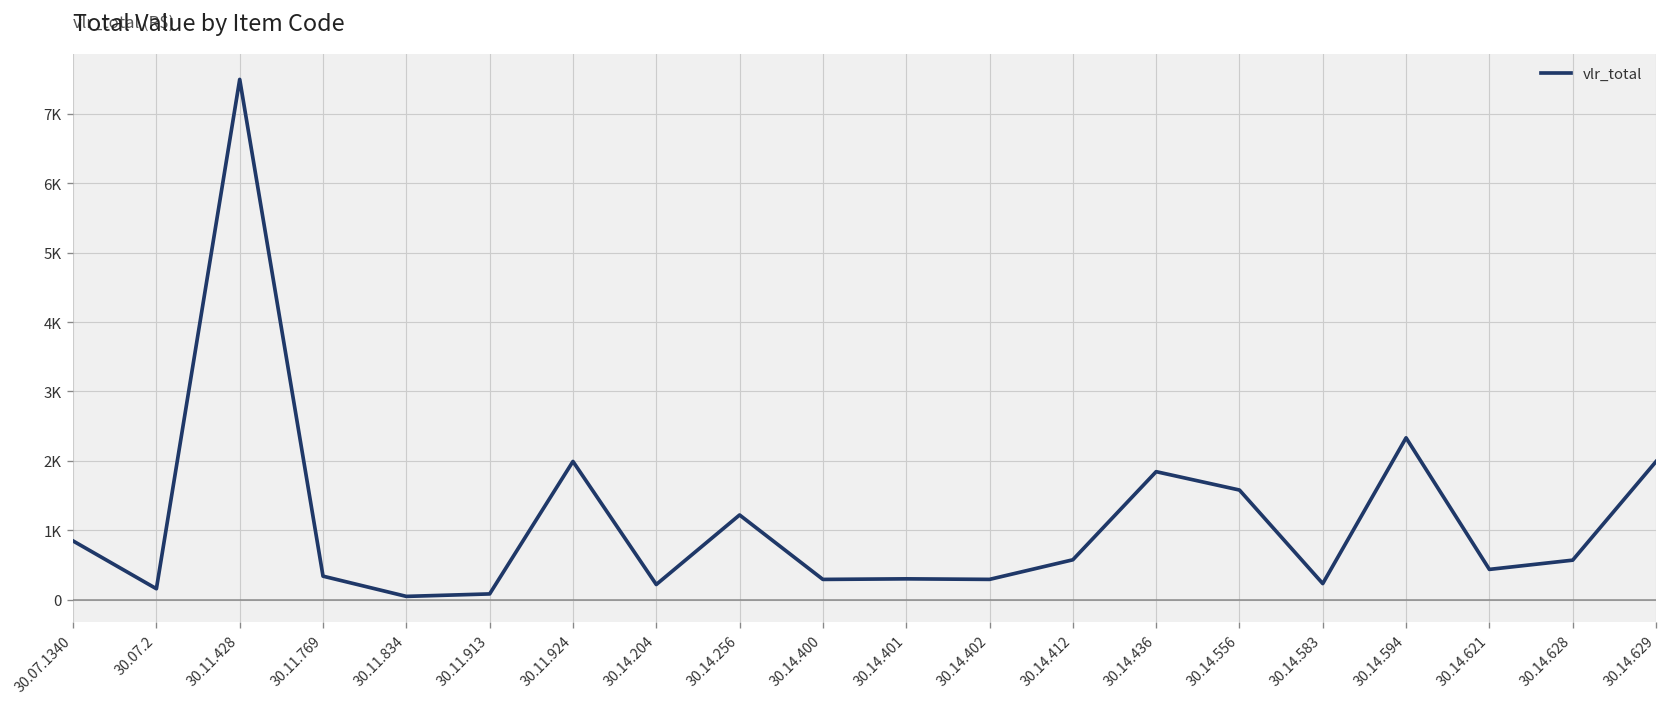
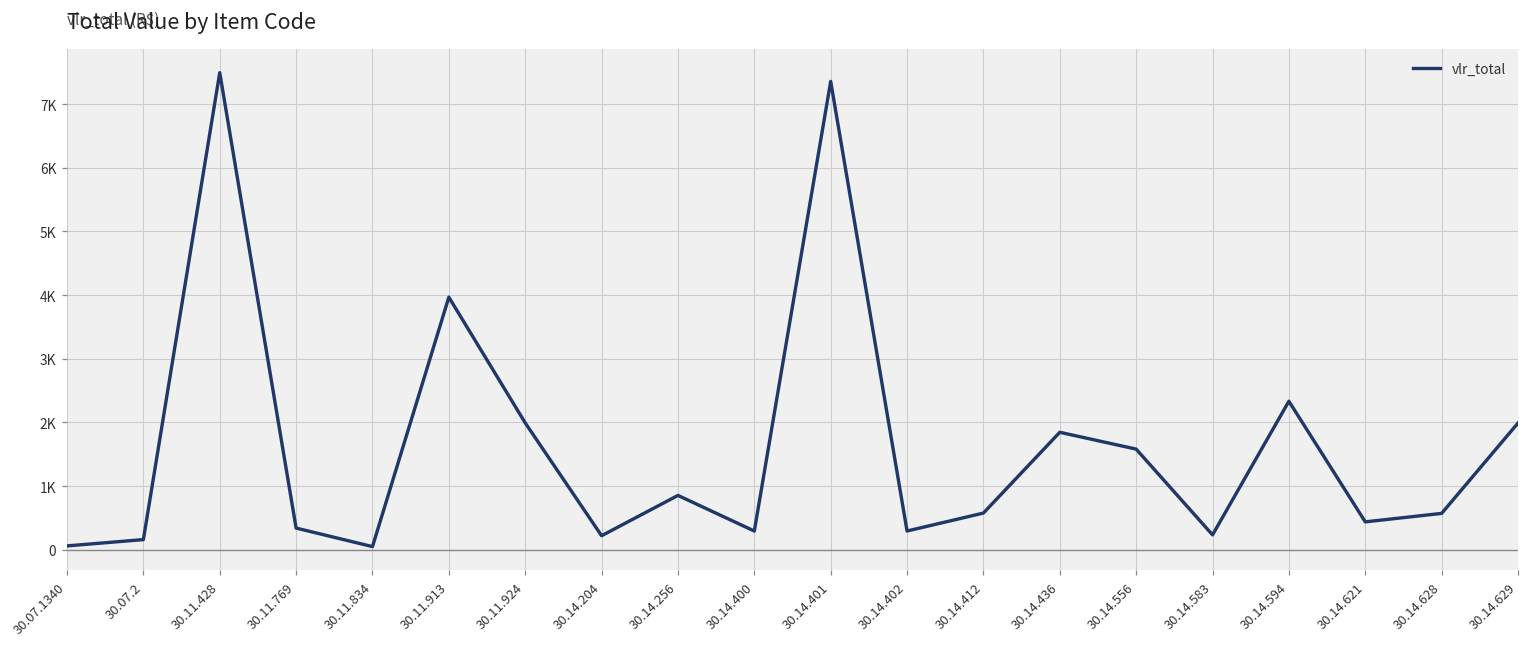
  {
-   "30.07.1340": 800,
+   "30.07.1340": 100,
    "30.07.2": 200,
    "30.11.428": 7500,
    "30.11.769": 300,
    "30.11.834": 0,
-   "30.11.913": 100,
+   "30.11.913": 4000,
    "30.11.924": 2000,
    "30.14.204": 200,
-   "30.14.256": 1200,
+   "30.14.256": 900,
    "30.14.400": 300,
-   "30.14.401": 300,
+   "30.14.401": 7400,
    "30.14.402": 300,
    "30.14.412": 600,
    "30.14.436": 1800,
    "30.14.556": 1600,
    "30.14.583": 200,
    "30.14.594": 2300,
    "30.14.621": 400,
    "30.14.628": 600,
    "30.14.629": 2000
  }
